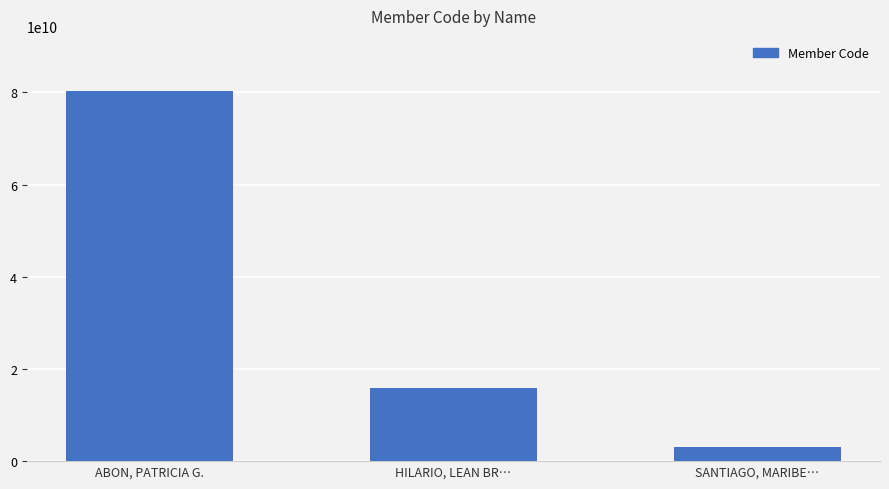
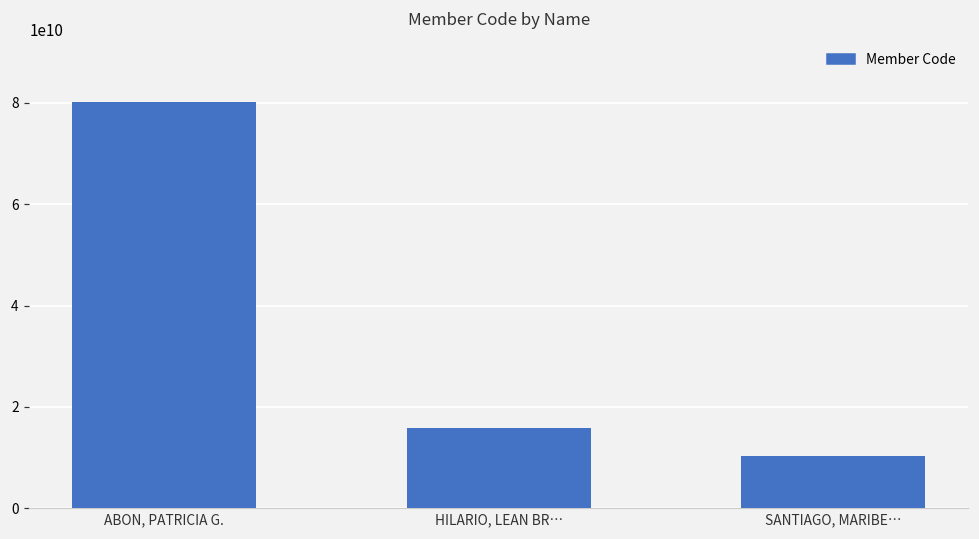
  {
    "ABON, PATRICIA G.": 80000000000,
    "HILARIO, LEAN BR…": 16000000000,
-   "SANTIAGO, MARIBE…": 3000000000
+   "SANTIAGO, MARIBE…": 10000000000
  }
